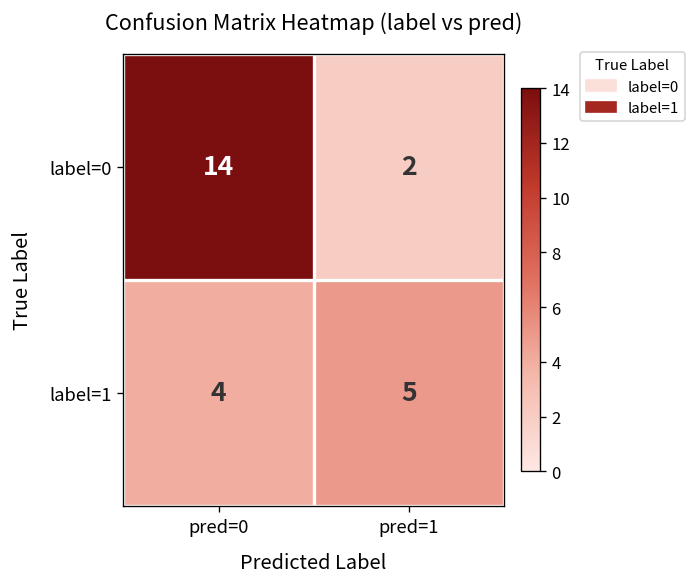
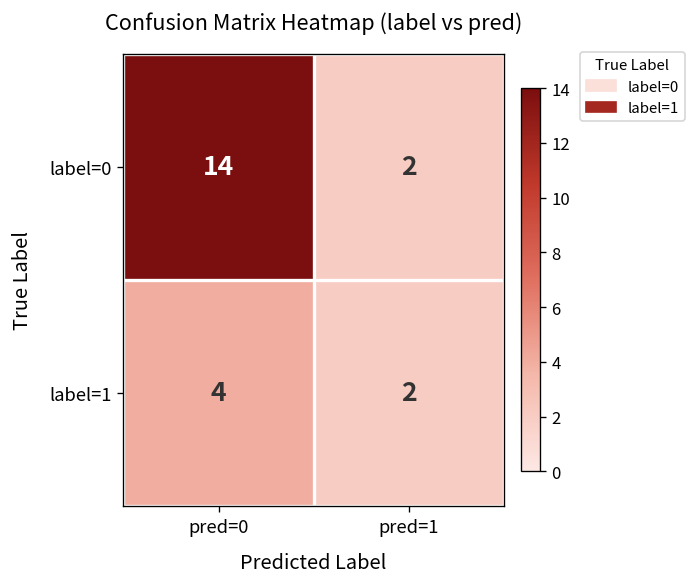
  {
    "label=0": {
      "pred=0": 14,
      "pred=1": 2
    },
    "label=1": {
      "pred=0": 4,
-     "pred=1": 5
+     "pred=1": 2
    }
  }
